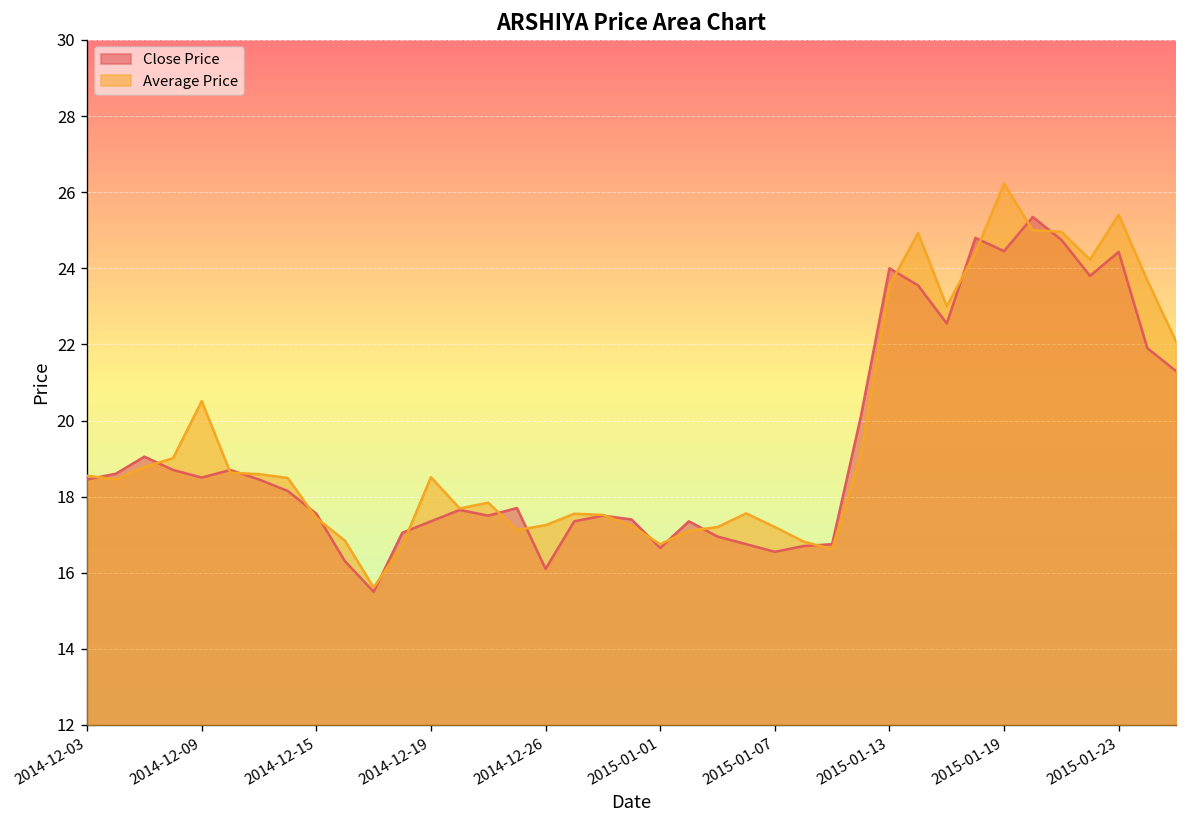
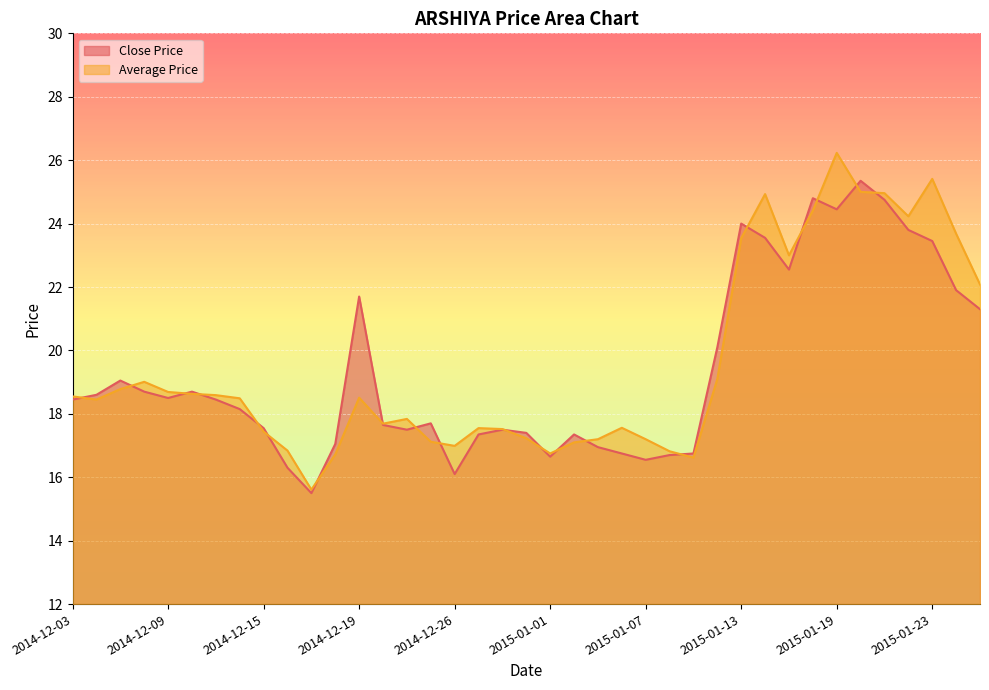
  {
    "Close Price": {
      "2014-12-03": 18.5,
      "2014-12-09": 18.5,
      "2014-12-15": 17.6,
-     "2014-12-19": 17.4,
+     "2014-12-19": 21.7,
      "2014-12-26": 16.1,
      "2015-01-01": 16.7,
      "2015-01-07": 16.6,
      "2015-01-13": 24.0,
      "2015-01-19": 24.5,
-     "2015-01-23": 24.4
+     "2015-01-23": 23.5
    },
    "Average Price": {
      "2014-12-03": 18.6,
-     "2014-12-09": 20.5,
+     "2014-12-09": 18.7,
      "2014-12-15": 17.4,
      "2014-12-19": 18.5,
-     "2014-12-26": 17.3,
+     "2014-12-26": 17.0,
      "2015-01-01": 16.8,
      "2015-01-07": 17.2,
      "2015-01-13": 23.5,
      "2015-01-19": 26.2,
      "2015-01-23": 25.4
    }
  }
